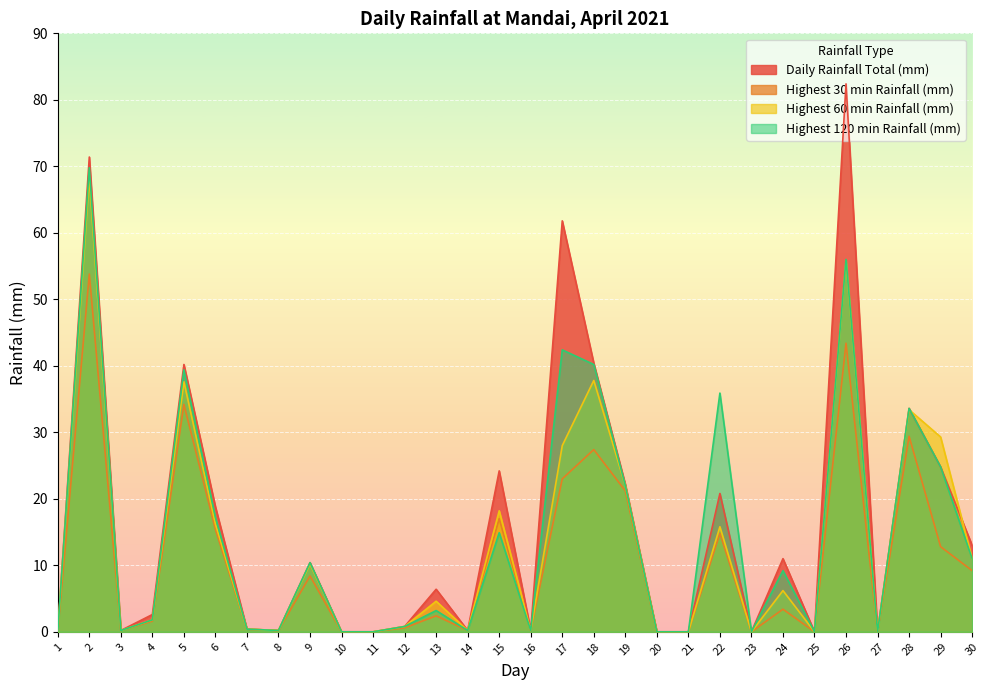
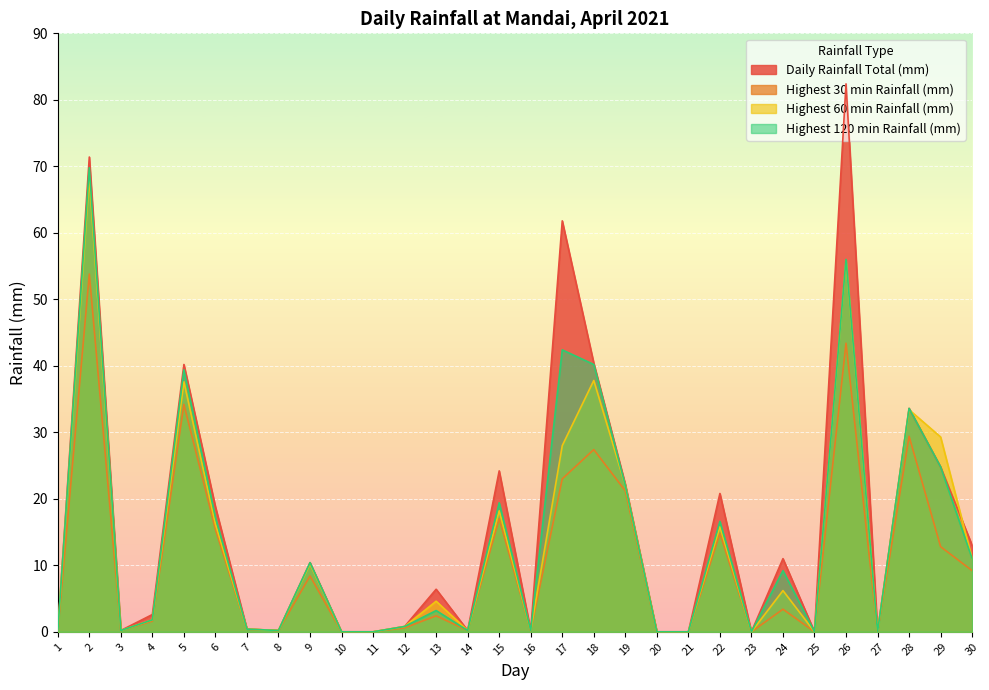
  {
    "Highest 60 min Rainfall (mm)": {
      "2": 68,
      "5": 38,
      "6": 16,
      "13": 5,
      "15": 18,
      "17": 28,
      "18": 38,
      "22": 16,
      "24": 6,
      "29": 29
    },
    "Highest 120 min Rainfall (mm)": {
      "2": 70,
      "5": 39,
      "6": 17,
      "13": 3,
-     "15": 15,
+     "15": 19,
      "17": 42,
-     "22": 36,
+     "22": 17,
      "24": 9
    }
  }
